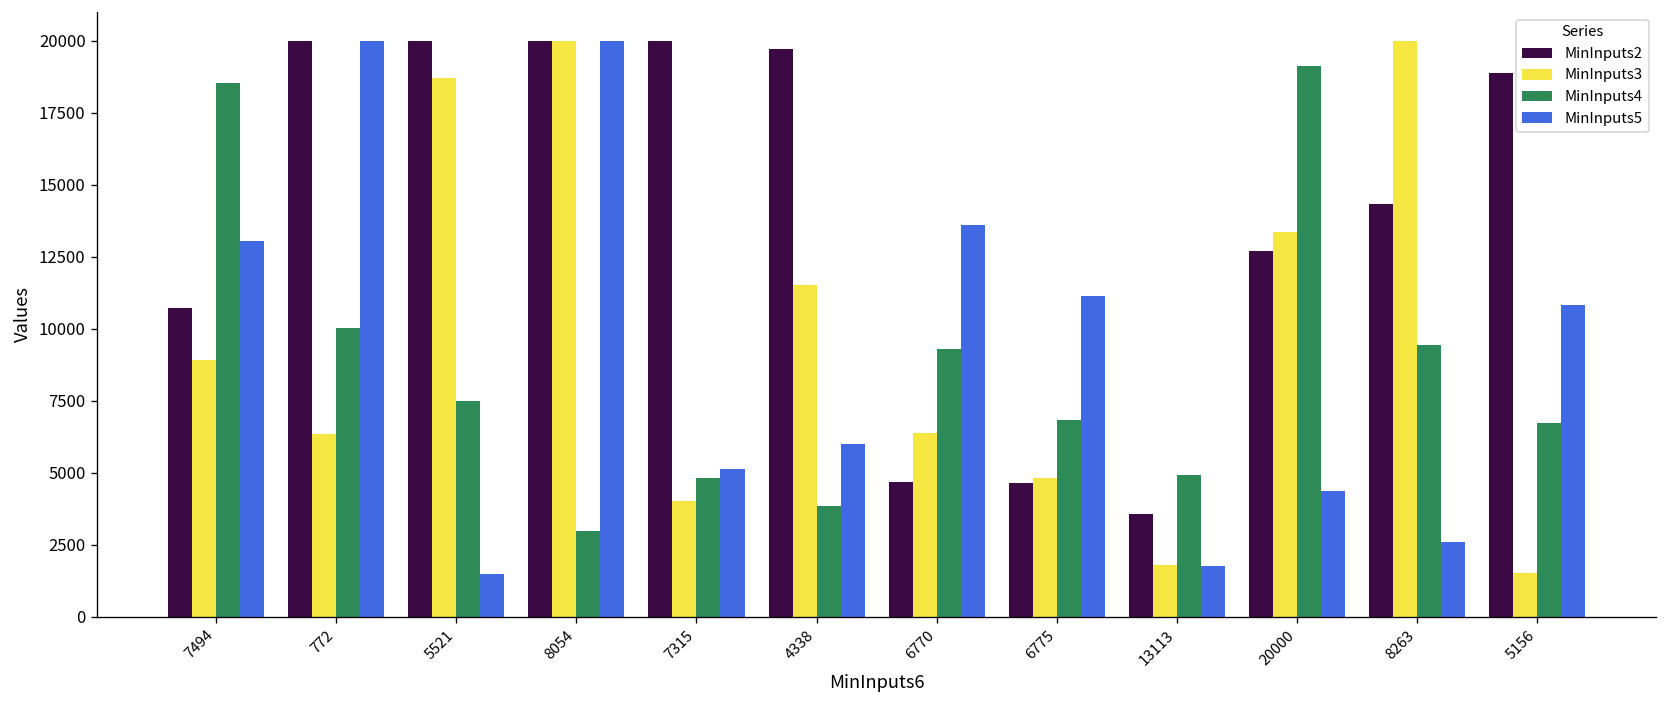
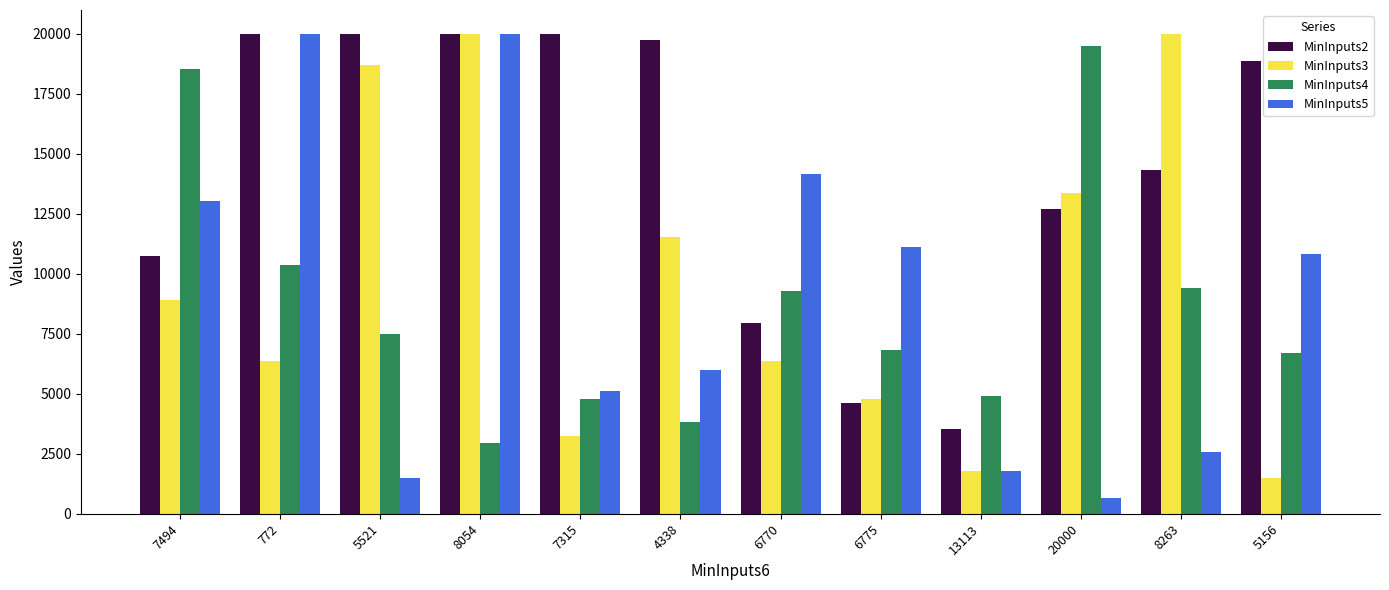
  {
    "MinInputs2": {
      "7494": 10700,
      "772": 20000,
      "5521": 20000,
      "8054": 20000,
      "7315": 20000,
      "4338": 19700,
-     "6770": 4700,
+     "6770": 8000,
      "6775": 4600,
      "13113": 3500,
      "20000": 12700,
      "8263": 14300,
      "5156": 18900
    },
    "MinInputs3": {
      "7494": 8900,
      "772": 6300,
      "5521": 18700,
      "8054": 20000,
-     "7315": 4000,
+     "7315": 3300,
      "4338": 11500,
      "6770": 6400,
      "6775": 4800,
      "13113": 1800,
      "20000": 13400,
      "8263": 20000,
      "5156": 1500
    },
    "MinInputs4": {
      "7494": 18500,
-     "772": 10000,
+     "772": 10400,
      "5521": 7500,
      "8054": 3000,
      "7315": 4800,
      "4338": 3800,
      "6770": 9300,
      "6775": 6800,
      "13113": 4900,
-     "20000": 19100,
+     "20000": 19500,
      "8263": 9400,
      "5156": 6700
    },
    "MinInputs5": {
      "7494": 13000,
      "772": 20000,
      "5521": 1500,
      "8054": 20000,
      "7315": 5100,
      "4338": 6000,
-     "6770": 13600,
+     "6770": 14200,
      "6775": 11100,
      "13113": 1800,
-     "20000": 4400,
+     "20000": 700,
      "8263": 2600,
      "5156": 10800
    }
  }
